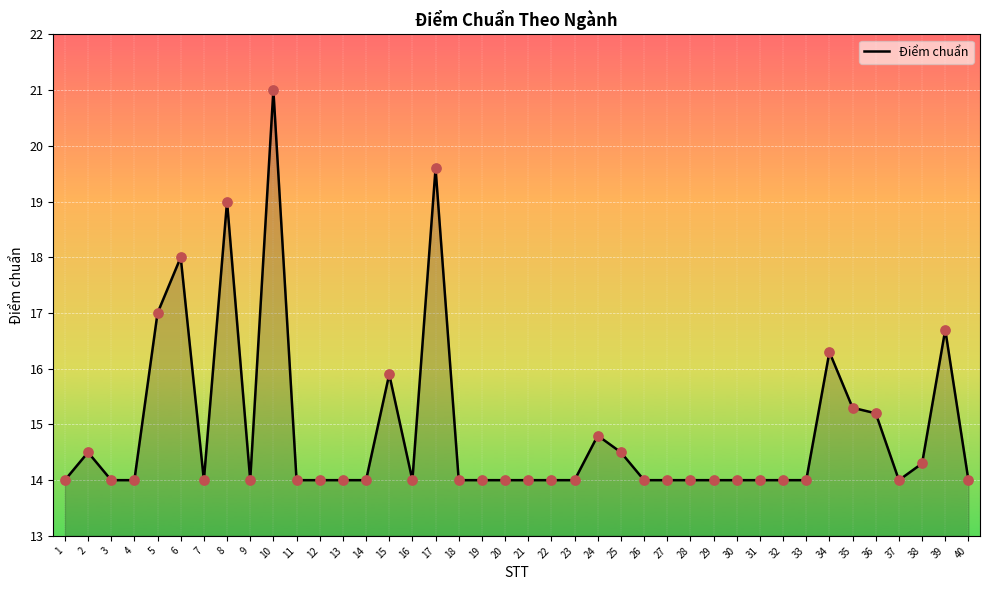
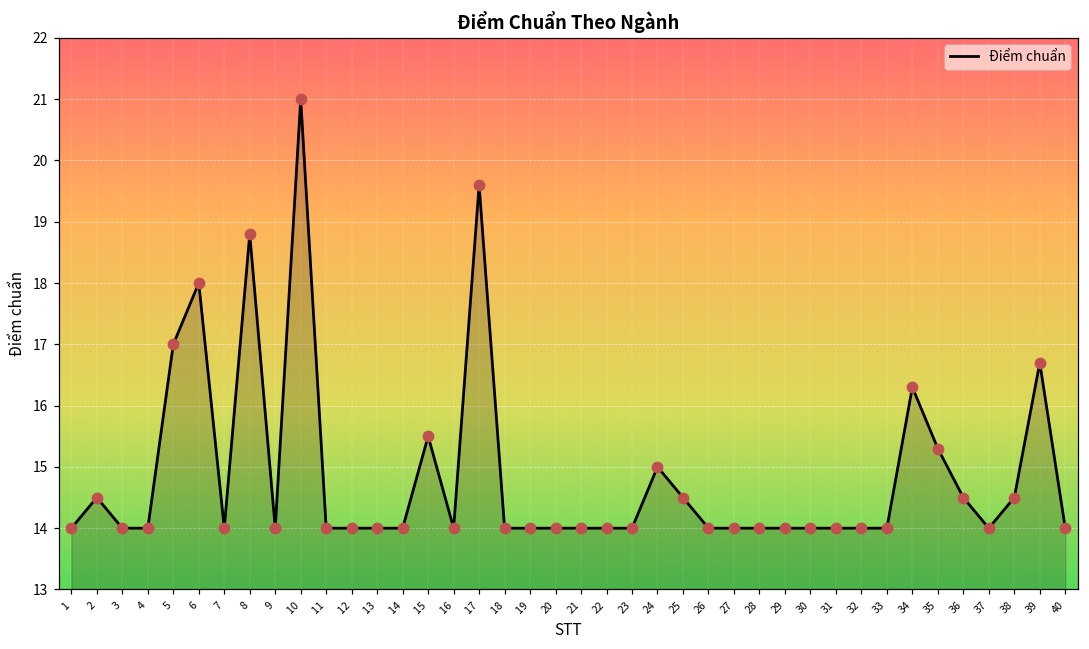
  {
    "1": 14.0,
    "2": 14.5,
    "3": 14.0,
    "4": 14.0,
    "5": 17.0,
    "6": 18.0,
    "7": 14.0,
-   "8": 19.0,
+   "8": 18.8,
    "9": 14.0,
    "10": 21.0,
    "11": 14.0,
    "12": 14.0,
    "13": 14.0,
    "14": 14.0,
-   "15": 15.9,
+   "15": 15.5,
    "16": 14.0,
    "17": 19.6,
    "18": 14.0,
    "19": 14.0,
    "20": 14.0,
    "21": 14.0,
    "22": 14.0,
    "23": 14.0,
-   "24": 14.8,
+   "24": 15.0,
    "25": 14.5,
    "26": 14.0,
    "27": 14.0,
    "28": 14.0,
    "29": 14.0,
    "30": 14.0,
    "31": 14.0,
    "32": 14.0,
    "33": 14.0,
    "34": 16.3,
    "35": 15.3,
-   "36": 15.2,
+   "36": 14.5,
    "37": 14.0,
-   "38": 14.3,
+   "38": 14.5,
    "39": 16.7,
    "40": 14.0
  }
